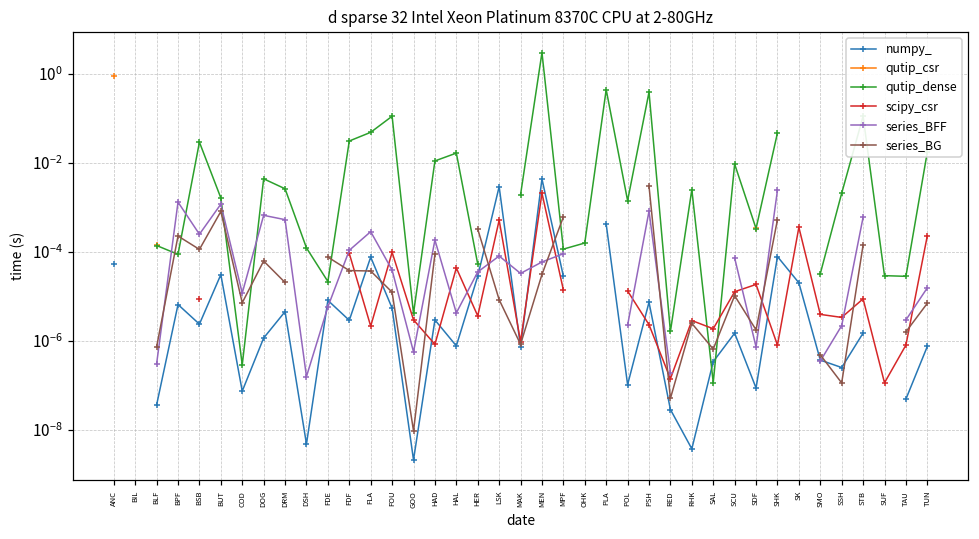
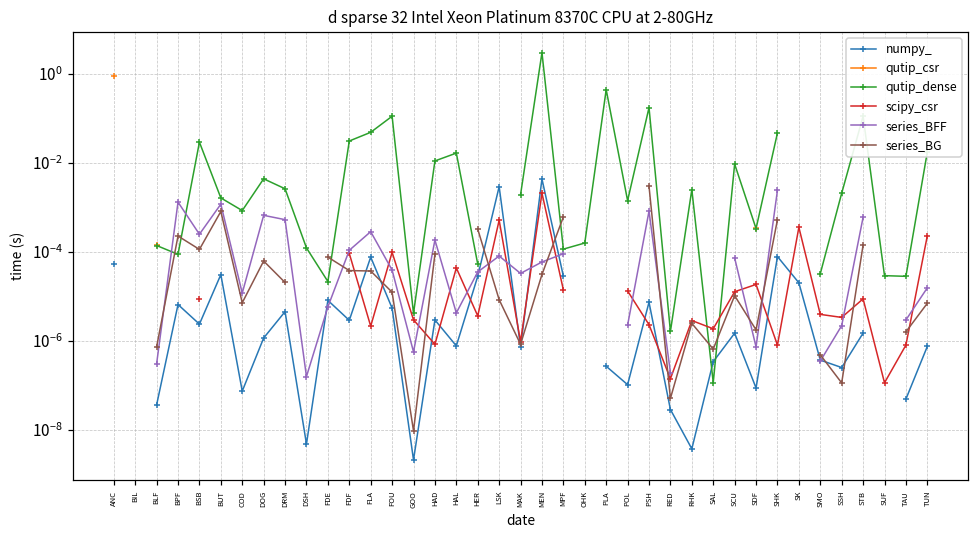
  {
    "numpy_": {
      "ANC": 0.00005,
      "BLF": 0.00000004,
      "BPF": 0.000007,
      "BSB": 0.000002,
      "BUT": 0.00003,
      "COD": 0.00000007,
      "DOG": 0.0000012,
      "DRM": 0.000005,
      "DSH": 0.000000005,
      "FDE": 0.000008,
      "FDF": 0.000003,
      "FLA": 0.00008,
      "FOU": 0.000005,
      "GOO": 0.000000002,
      "HAD": 0.000003,
      "HAL": 0.0000008,
      "HER": 0.00003,
      "LSK": 0.003,
      "MEN": 0.004,
      "MPF": 0.00003,
-     "PLA": 0.0004,
+     "PLA": 0.0000003,
      "POL": 0.0000001,
      "PSH": 0.000007,
      "RED": 0.00000003,
      "RHK": 0.000000004,
      "SAL": 0.0000003,
      "SCU": 0.0000015,
      "SDF": 0.0000001,
      "SHK": 0.00008,
      "SK": 0.00002,
      "SSH": 0.0000003,
      "STB": 0.0000015,
      "TAU": 0.00000005,
      "TUN": 0.0000008
    },
    "qutip_csr": {
      "ANC": 0.9
    },
    "qutip_dense": {
      "BPF": 0.00009,
      "BSB": 0.03,
      "BUT": 0.0016,
-     "COD": 0.0000003,
+     "COD": 0.0008,
      "DOG": 0.004,
      "DRM": 0.003,
      "DSH": 0.00012,
      "FDE": 0.00002,
      "FDF": 0.03,
      "FLA": 0.05,
      "FOU": 0.11,
      "GOO": 0.000004,
      "HAD": 0.011,
      "HAL": 0.016,
      "HER": 0.00005,
      "MAK": 0.002,
      "MEN": 3,
      "MPF": 0.00012,
      "OHK": 0.00016,
      "PLA": 0.4,
      "POL": 0.0014,
-     "PSH": 0.4,
+     "PSH": 0.17,
      "RED": 0.0000016,
      "RHK": 0.002,
      "SAL": 0.0000001,
      "SCU": 0.009,
      "SHK": 0.05,
      "SMO": 0.00003,
      "SSH": 0.002,
      "SUF": 0.00003,
      "TAU": 0.00003,
      "TUN": 0.018
    },
    "scipy_csr": {
      "BSB": 0.000009,
      "FDF": 0.00009,
      "FLA": 0.000002,
      "FOU": 0.00010,
      "GOO": 0.000003,
      "HAD": 0.0000008,
      "HAL": 0.00004,
      "HER": 0.000004,
      "LSK": 0.0005,
      "MEN": 0.002,
      "MPF": 0.000014,
      "POL": 0.000013,
      "PSH": 0.000002,
      "RED": 0.00000014,
      "RHK": 0.000003,
      "SAL": 0.000002,
      "SCU": 0.000013,
      "SDF": 0.00002,
      "SHK": 0.0000008,
      "SK": 0.0004,
      "SMO": 0.000004,
      "SSH": 0.000003,
      "STB": 0.000009,
      "SUF": 0.0000001,
      "TAU": 0.0000008,
      "TUN": 0.0002
    },
    "series_BFF": {
      "BLF": 0.0000003,
      "BPF": 0.0013,
      "BSB": 0.0002,
      "BUT": 0.0012,
      "COD": 0.000012,
      "DOG": 0.0007,
      "DRM": 0.0005,
      "DSH": 0.00000016,
      "FDE": 0.000006,
      "FDF": 0.00011,
      "FLA": 0.0003,
      "FOU": 0.00004,
      "GOO": 0.0000006,
      "HAD": 0.0002,
      "HAL": 0.000004,
      "HER": 0.00004,
      "LSK": 0.00008,
      "MAK": 0.00003,
      "MEN": 0.00006,
      "MPF": 0.00009,
      "POL": 0.000002,
      "PSH": 0.0008,
      "RED": 0.0000002,
      "SCU": 0.00007,
      "SDF": 0.0000007,
      "SHK": 0.002,
      "SSH": 0.000002,
      "STB": 0.0006,
      "TAU": 0.000003,
      "TUN": 0.000016
    },
    "series_BG": {
      "BLF": 0.0000007,
      "BPF": 0.0002,
      "BSB": 0.00011,
      "BUT": 0.0008,
      "COD": 0.000007,
      "DOG": 0.00006,
      "DRM": 0.00002,
      "FDE": 0.00008,
      "FDF": 0.00004,
      "FLA": 0.00004,
      "FOU": 0.000012,
      "GOO": 0.000000010,
      "HAD": 0.00009,
      "HER": 0.0003,
      "LSK": 0.000008,
      "MEN": 0.00003,
      "MPF": 0.0006,
      "PSH": 0.003,
      "RED": 0.00000005,
      "RHK": 0.000002,
      "SAL": 0.0000007,
      "SCU": 0.000010,
      "SDF": 0.000002,
      "SHK": 0.0005,
      "SMO": 0.0000005,
      "SSH": 0.0000001,
      "STB": 0.00014,
      "TAU": 0.0000016,
      "TUN": 0.000007
    }
  }
